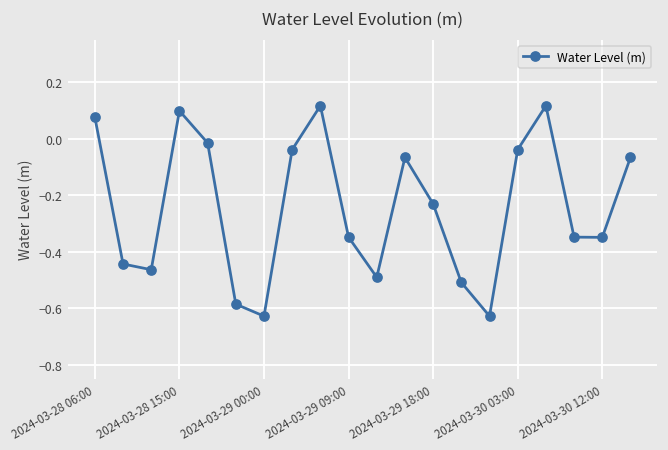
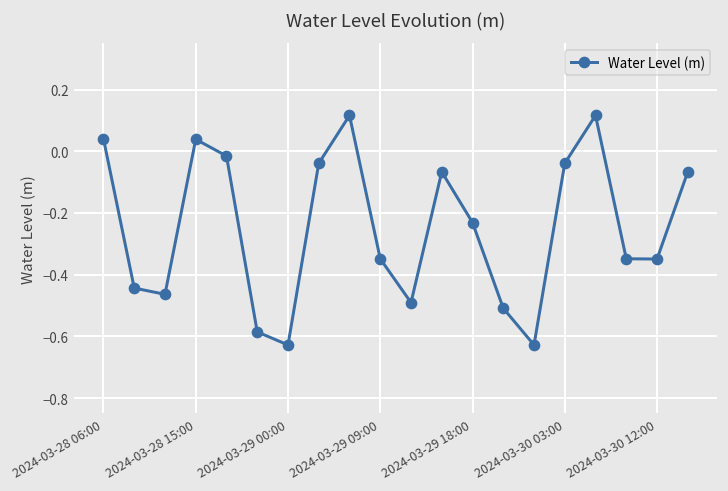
  {
-   "2024-03-28 06:00": 0.08,
-   "2024-03-28 15:00": 0.10,
+   "2024-03-28 06:00": 0.04,
+   "2024-03-28 15:00": 0.04,
    "2024-03-29 00:00": -0.63,
    "2024-03-29 09:00": -0.35,
    "2024-03-29 18:00": -0.23,
    "2024-03-30 03:00": -0.04,
    "2024-03-30 12:00": -0.35
  }
